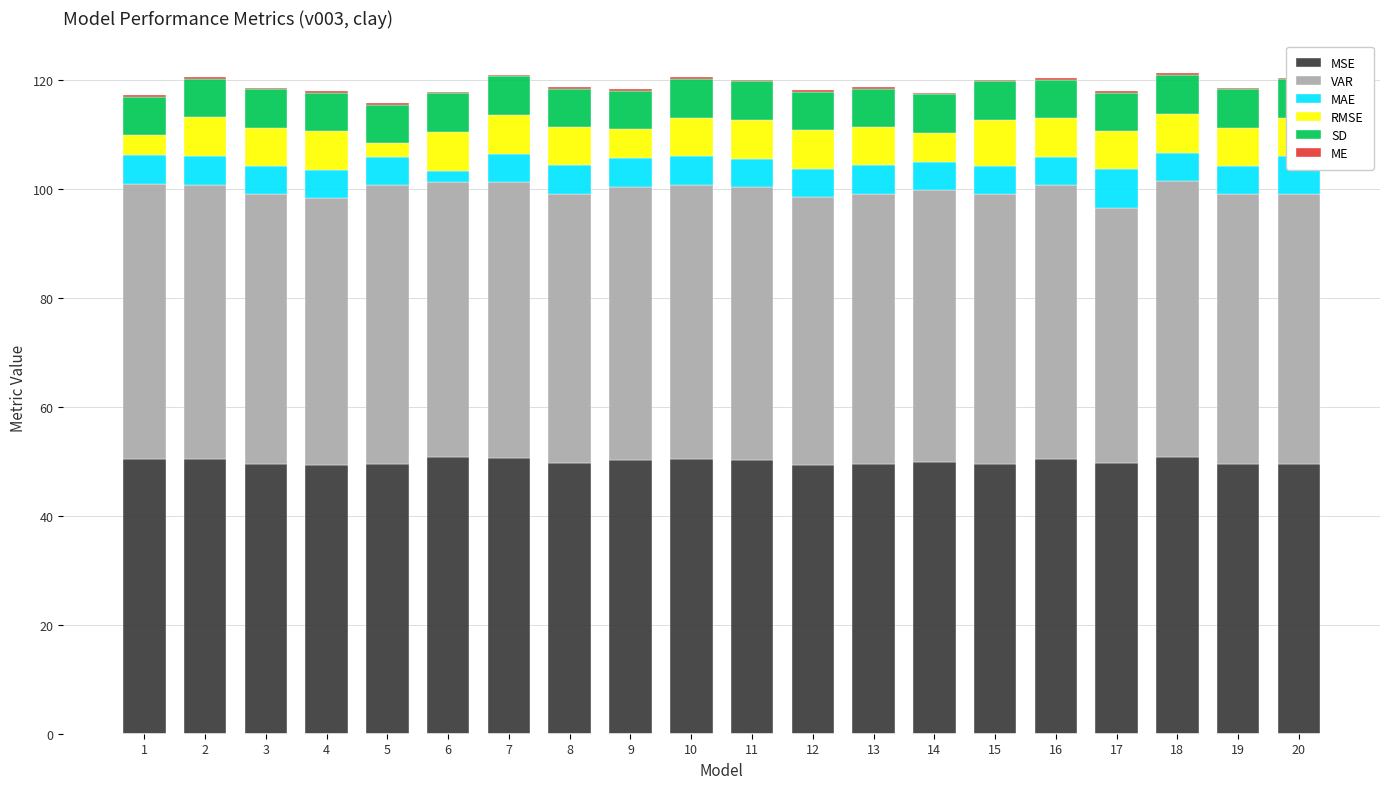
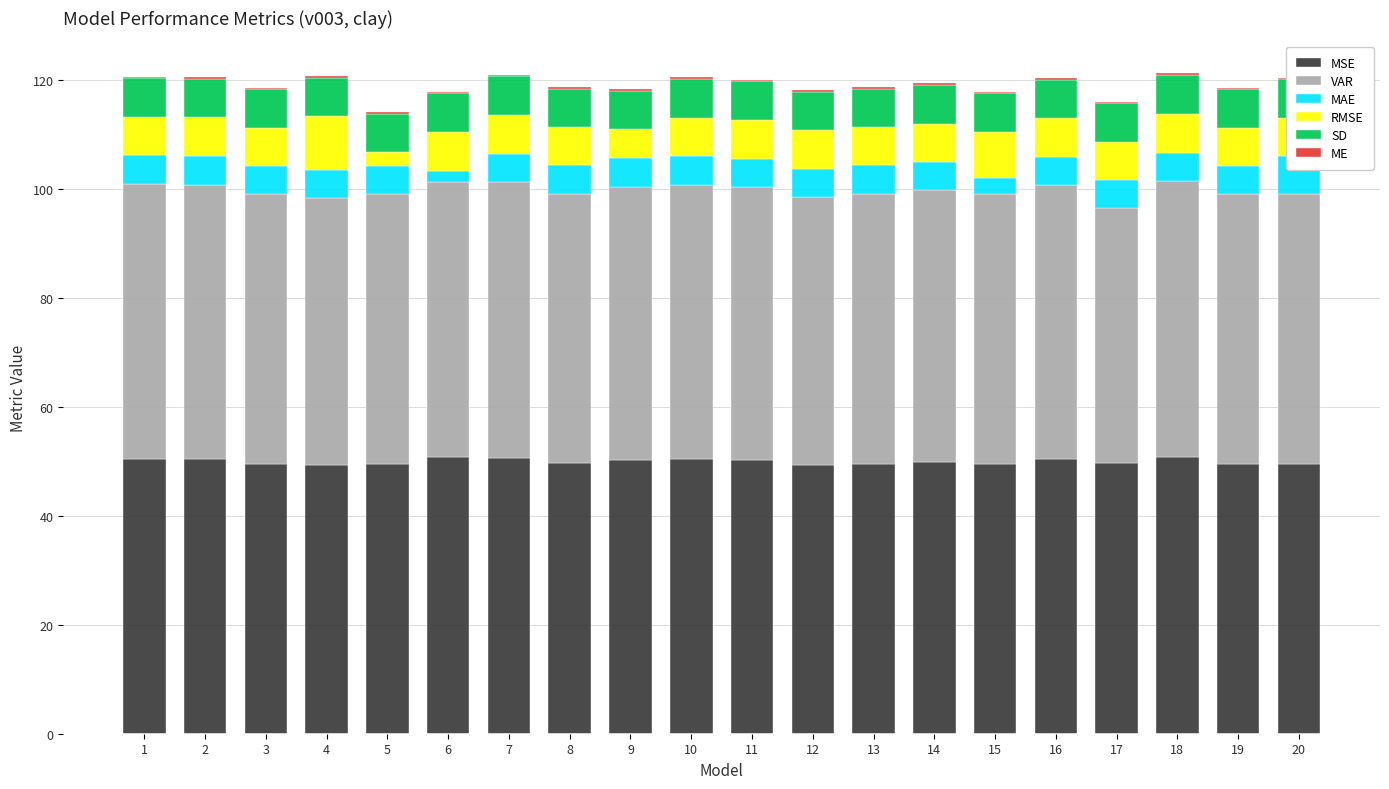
  {
    "VAR": {
      "1": 50,
      "2": 50,
      "3": 50,
      "4": 49,
-     "5": 51,
+     "5": 49,
      "6": 51,
      "7": 51,
      "8": 50,
      "9": 50,
      "10": 50,
      "11": 50,
      "12": 49,
      "13": 50,
      "14": 50,
      "15": 49,
      "16": 50,
      "17": 47,
      "18": 51,
      "19": 49,
      "20": 50
    },
    "MAE": {
      "1": 5,
      "2": 5,
      "3": 5,
      "4": 5,
      "5": 5,
      "6": 2,
      "7": 5,
      "8": 5,
      "9": 5,
      "10": 5,
      "11": 5,
      "12": 5,
      "13": 5,
      "14": 5,
-     "15": 5,
+     "15": 3,
      "16": 5,
-     "17": 7,
+     "17": 5,
      "18": 5,
      "19": 5
    },
    "RMSE": {
-     "1": 4,
+     "1": 7,
      "2": 7,
      "3": 7,
-     "4": 7,
+     "4": 10,
      "5": 3,
      "6": 7,
      "7": 7,
      "8": 7,
      "9": 5,
      "10": 7,
      "11": 7,
      "12": 7,
      "13": 7,
-     "14": 5,
+     "14": 7,
      "15": 9,
      "16": 7,
      "17": 7,
      "18": 7,
      "19": 7
    },
    "SD": {
      "1": 7,
      "2": 7,
      "3": 7,
      "4": 7,
      "5": 7,
      "6": 7,
      "7": 7,
      "8": 7,
      "9": 7,
      "10": 7,
      "11": 7,
      "12": 7,
      "13": 7,
      "14": 7,
      "15": 7,
      "16": 7,
      "17": 7,
      "18": 7,
      "19": 7
    }
  }
